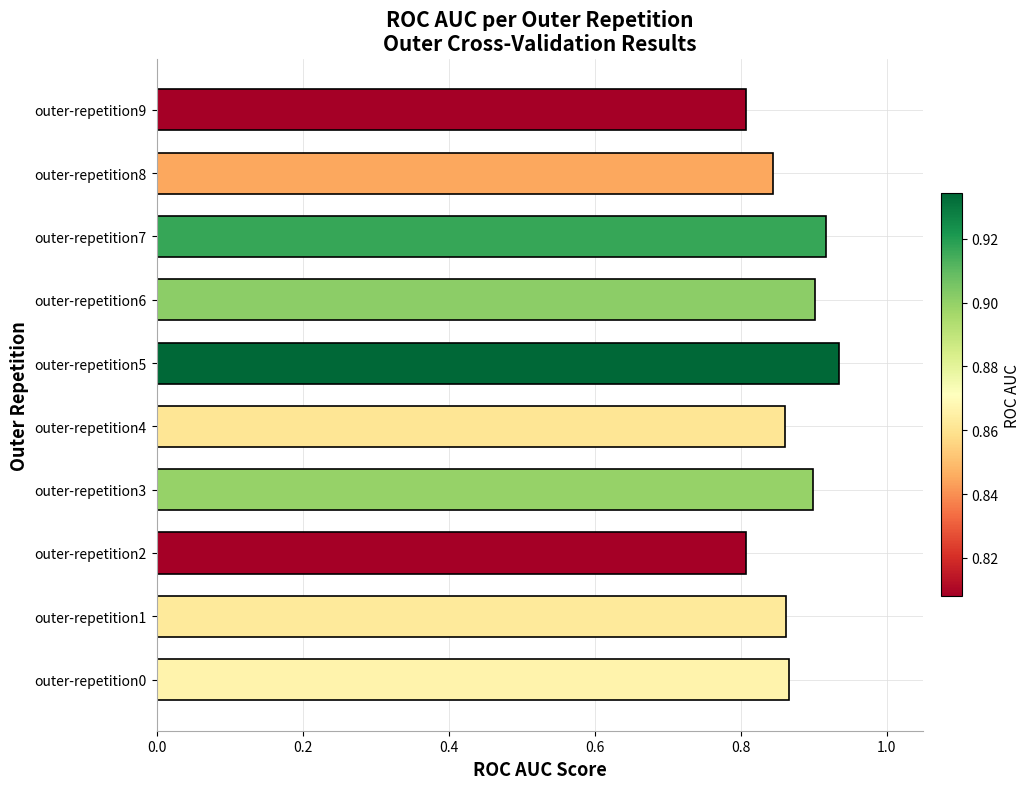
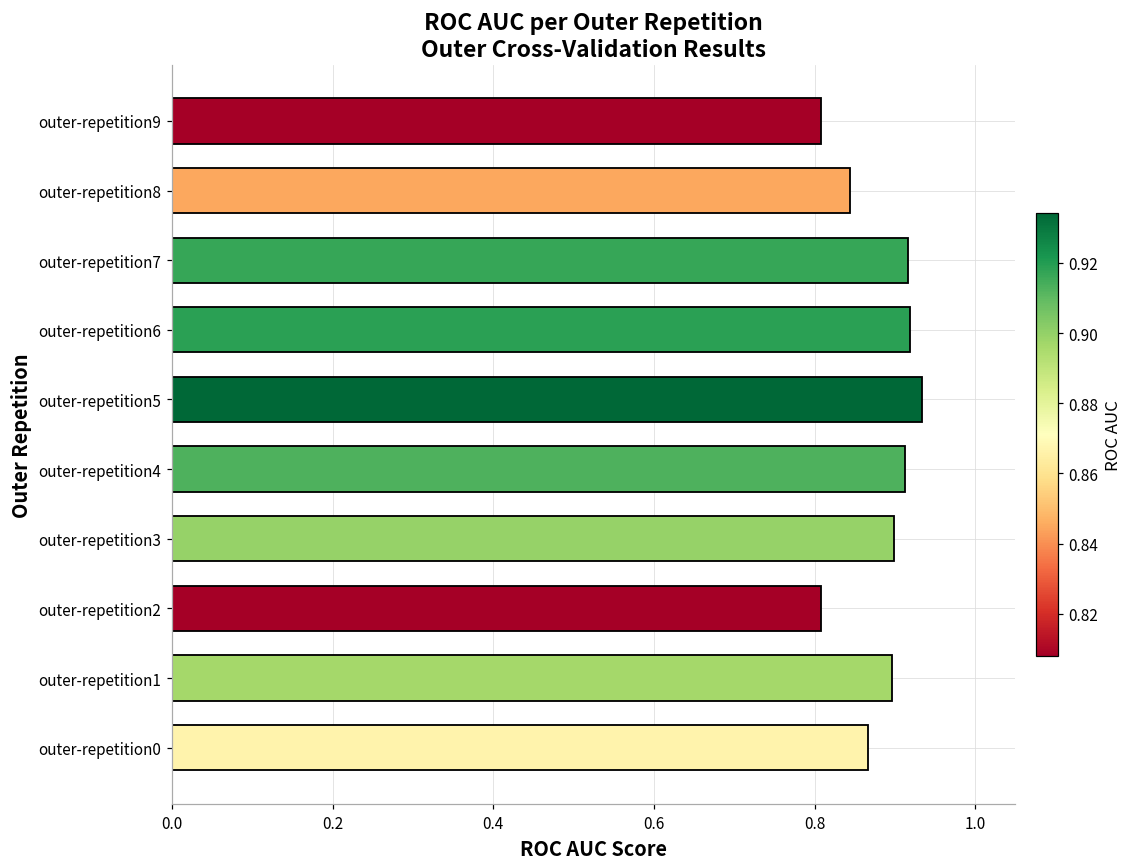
  {
    "outer-repetition9": 0.81,
    "outer-repetition8": 0.84,
    "outer-repetition7": 0.92,
-   "outer-repetition6": 0.90,
+   "outer-repetition6": 0.92,
    "outer-repetition5": 0.93,
-   "outer-repetition4": 0.86,
+   "outer-repetition4": 0.91,
    "outer-repetition3": 0.90,
    "outer-repetition2": 0.81,
-   "outer-repetition1": 0.86,
+   "outer-repetition1": 0.90,
    "outer-repetition0": 0.87
  }
